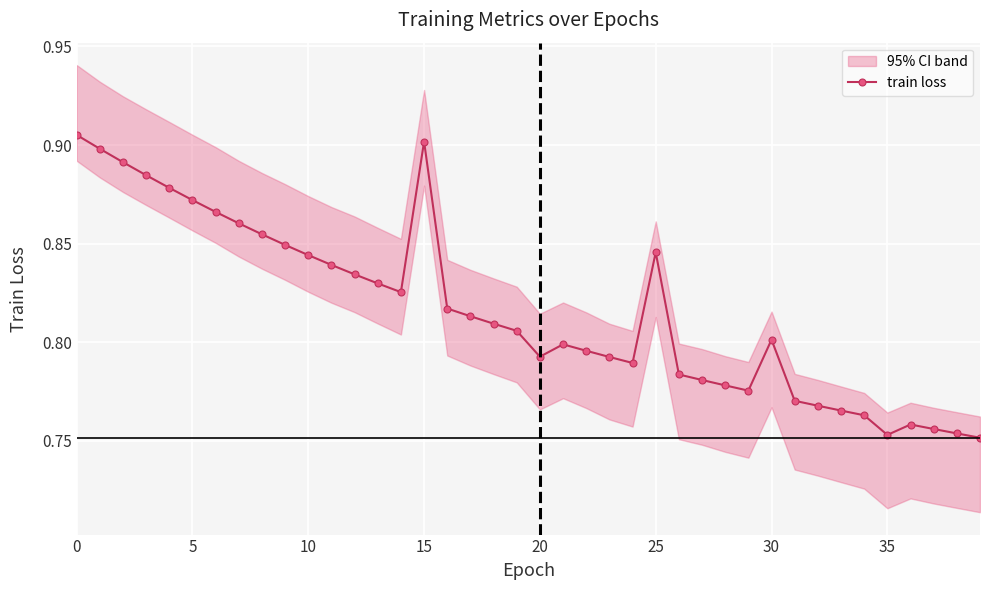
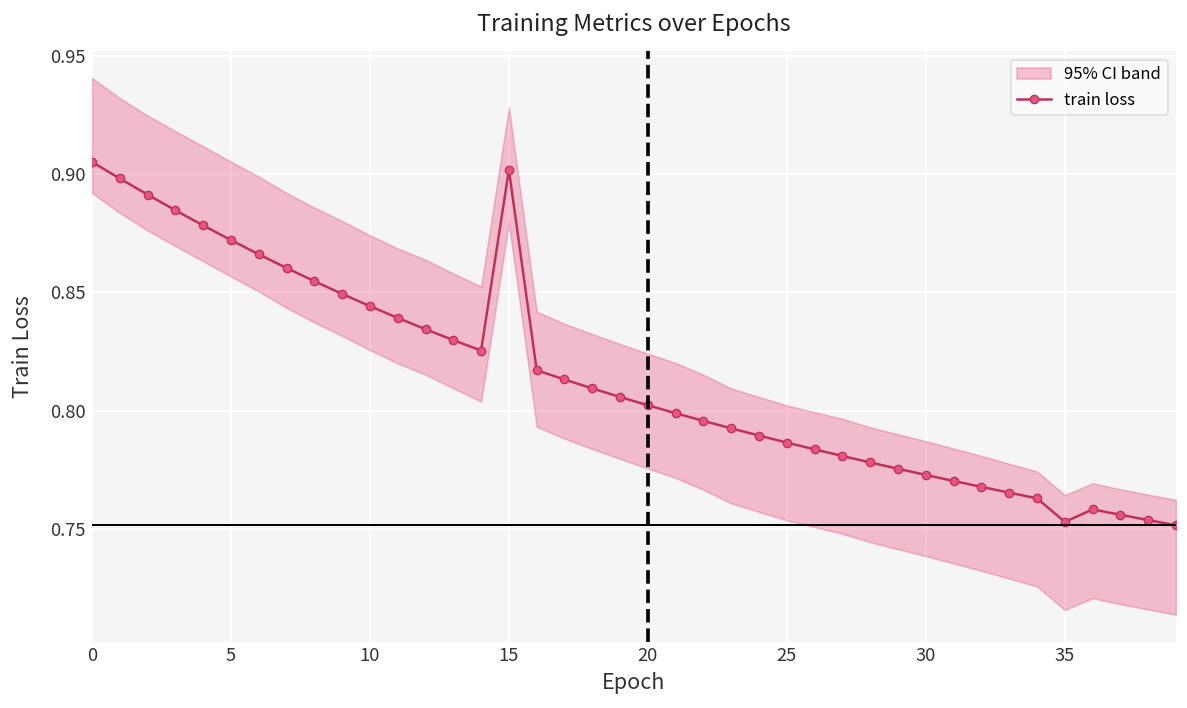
  {
    "train loss": {
      "0": 0.905,
      "5": 0.872,
      "10": 0.844,
      "15": 0.902,
-     "20": 0.793,
-     "25": 0.846,
-     "30": 0.801,
+     "20": 0.802,
+     "25": 0.787,
+     "30": 0.773,
      "35": 0.753
    }
  }
